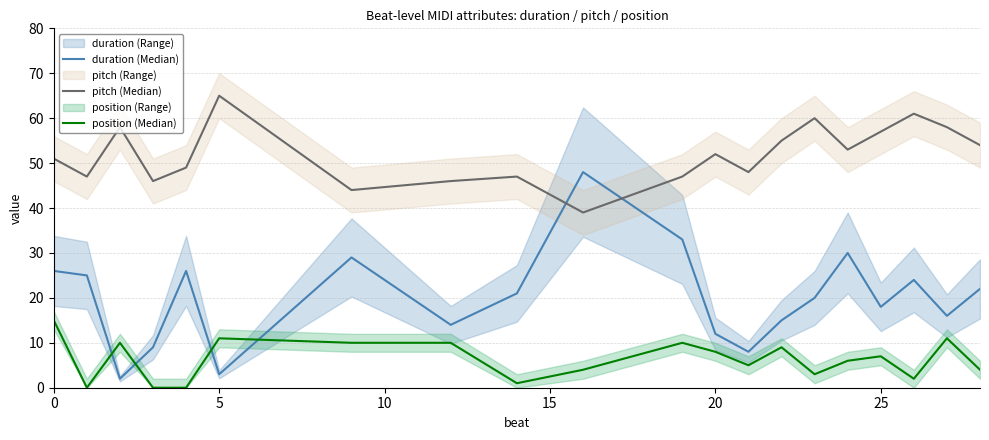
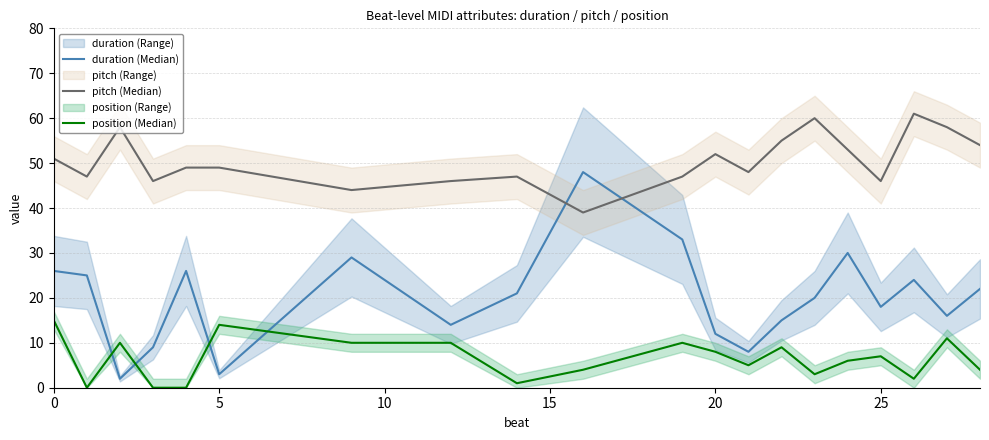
  {
    "pitch (Median)": {
      "0": 51,
-     "5": 65,
+     "5": 49,
      "20": 52,
-     "25": 57
+     "25": 46
    },
    "position (Median)": {
      "0": 15,
-     "5": 11,
+     "5": 14,
      "20": 8,
      "25": 7
    }
  }
